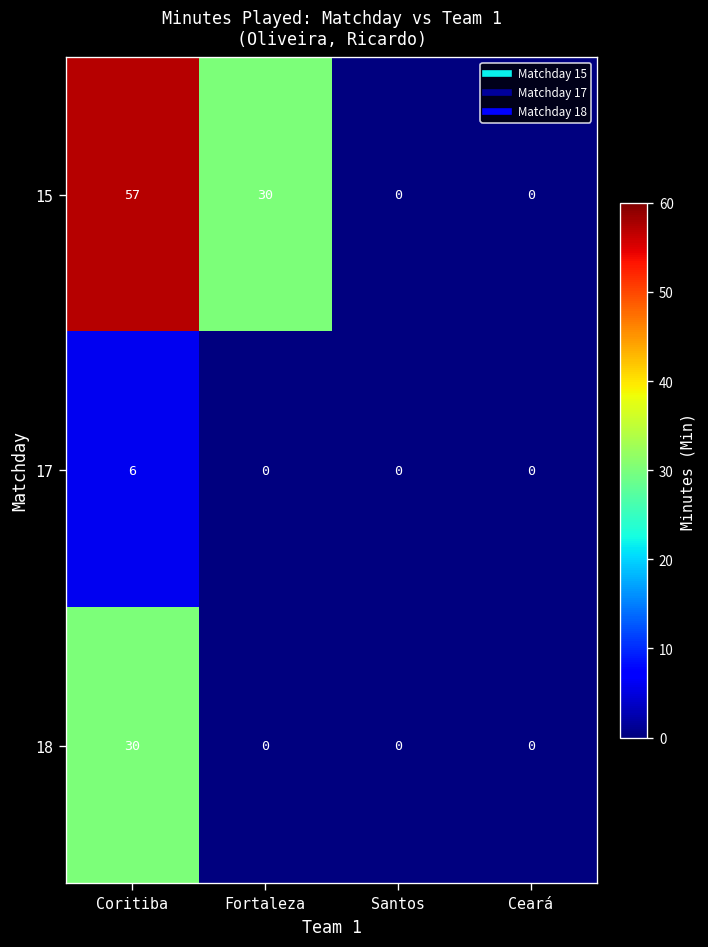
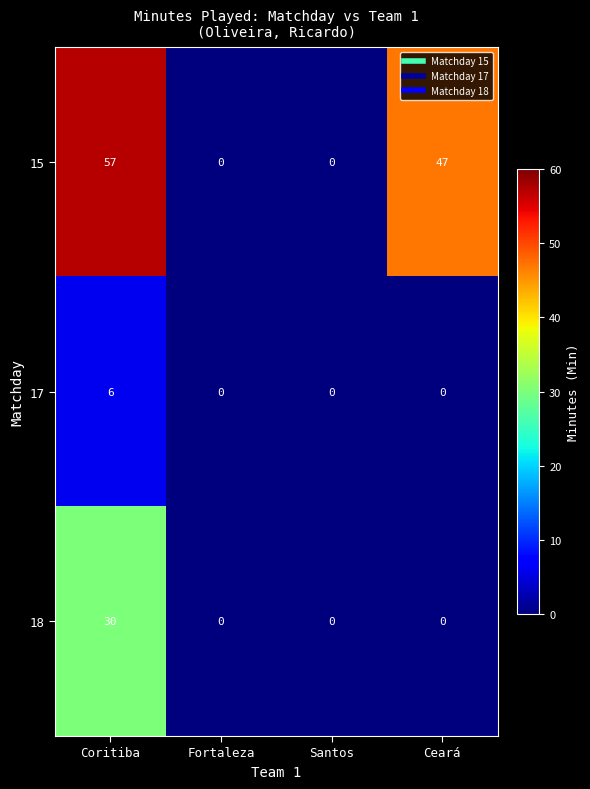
  {
    "15": {
      "Coritiba": 57,
-     "Fortaleza": 30,
+     "Fortaleza": 0,
      "Santos": 0,
-     "Ceará": 0
+     "Ceará": 47
    },
    "17": {
      "Coritiba": 6,
      "Fortaleza": 0,
      "Santos": 0,
      "Ceará": 0
    },
    "18": {
      "Coritiba": 30,
      "Fortaleza": 0,
      "Santos": 0,
      "Ceará": 0
    }
  }
